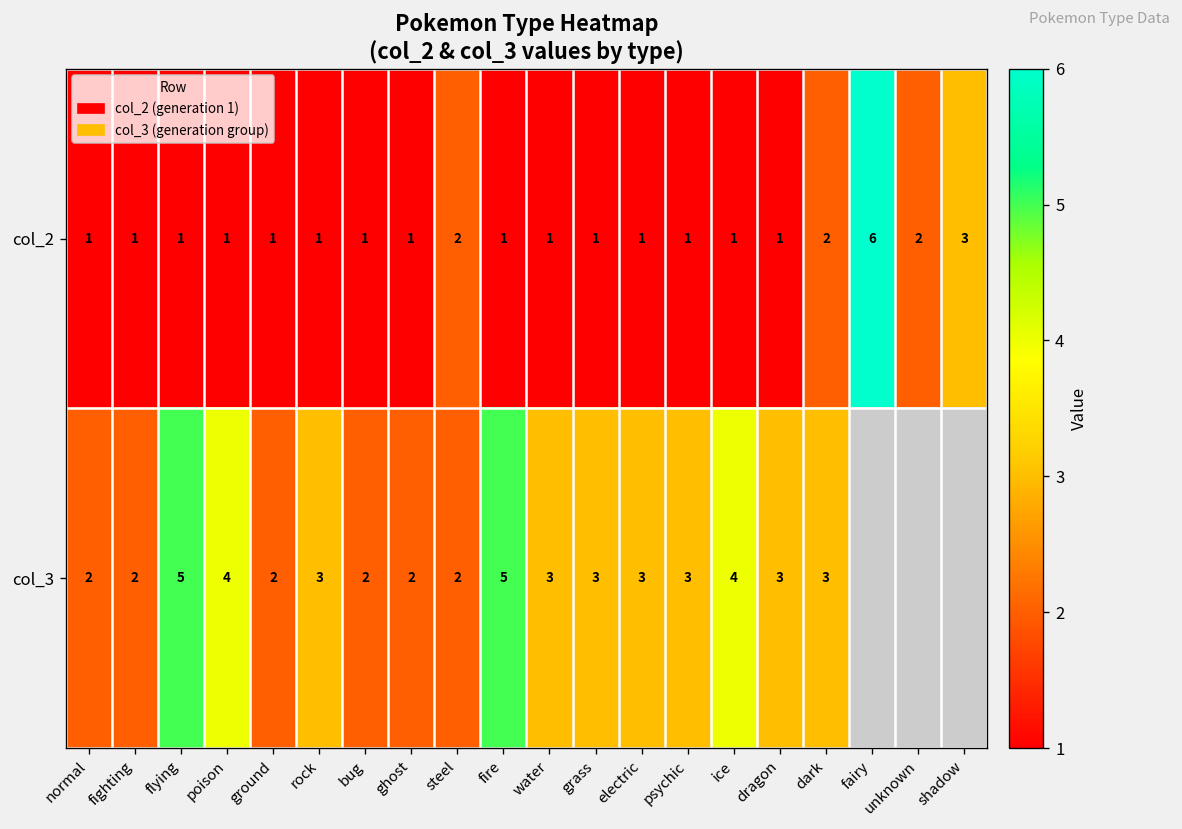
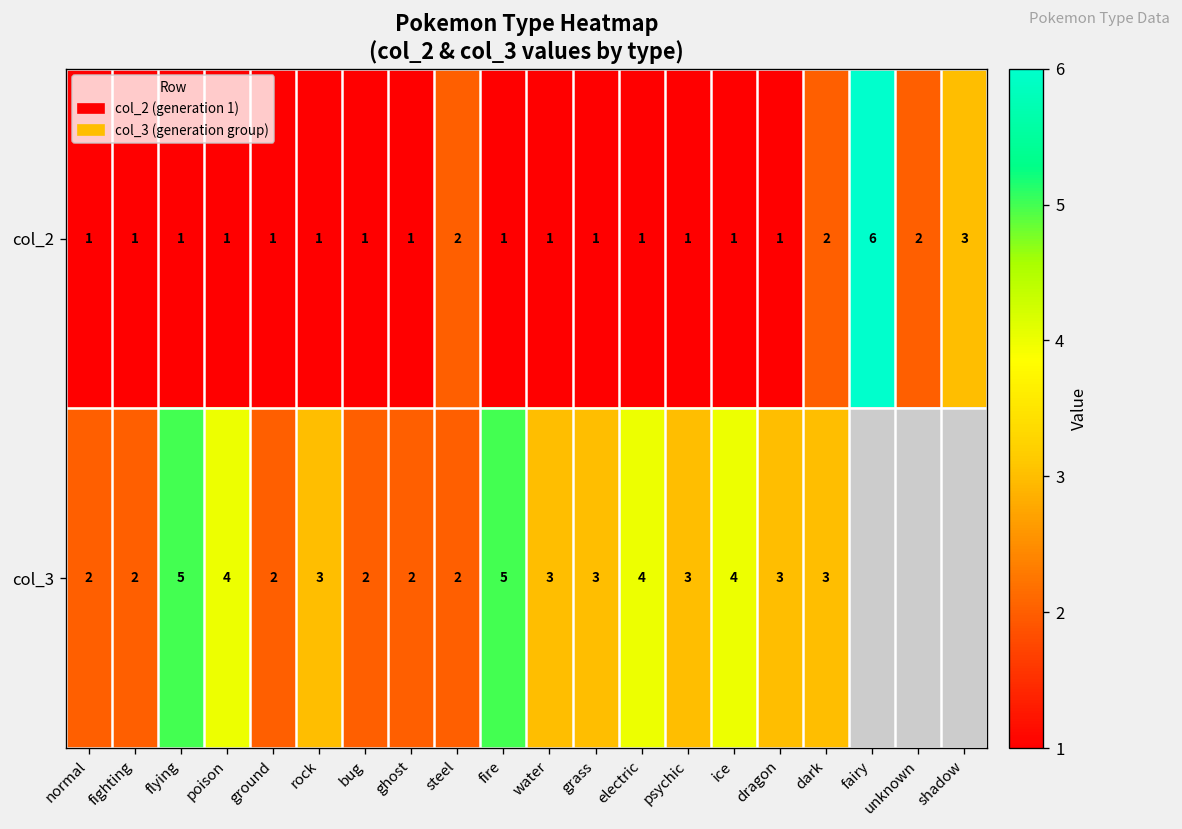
  {
    "col_2": {
      "normal": 1,
      "fighting": 1,
      "flying": 1,
      "poison": 1,
      "ground": 1,
      "rock": 1,
      "bug": 1,
      "ghost": 1,
      "steel": 2,
      "fire": 1,
      "water": 1,
      "grass": 1,
      "electric": 1,
      "psychic": 1,
      "ice": 1,
      "dragon": 1,
      "dark": 2,
      "fairy": 6,
      "unknown": 2,
      "shadow": 3
    },
    "col_3": {
      "normal": 2,
      "fighting": 2,
      "flying": 5,
      "poison": 4,
      "ground": 2,
      "rock": 3,
      "bug": 2,
      "ghost": 2,
      "steel": 2,
      "fire": 5,
      "water": 3,
      "grass": 3,
-     "electric": 3,
+     "electric": 4,
      "psychic": 3,
      "ice": 4,
      "dragon": 3,
      "dark": 3
    }
  }
